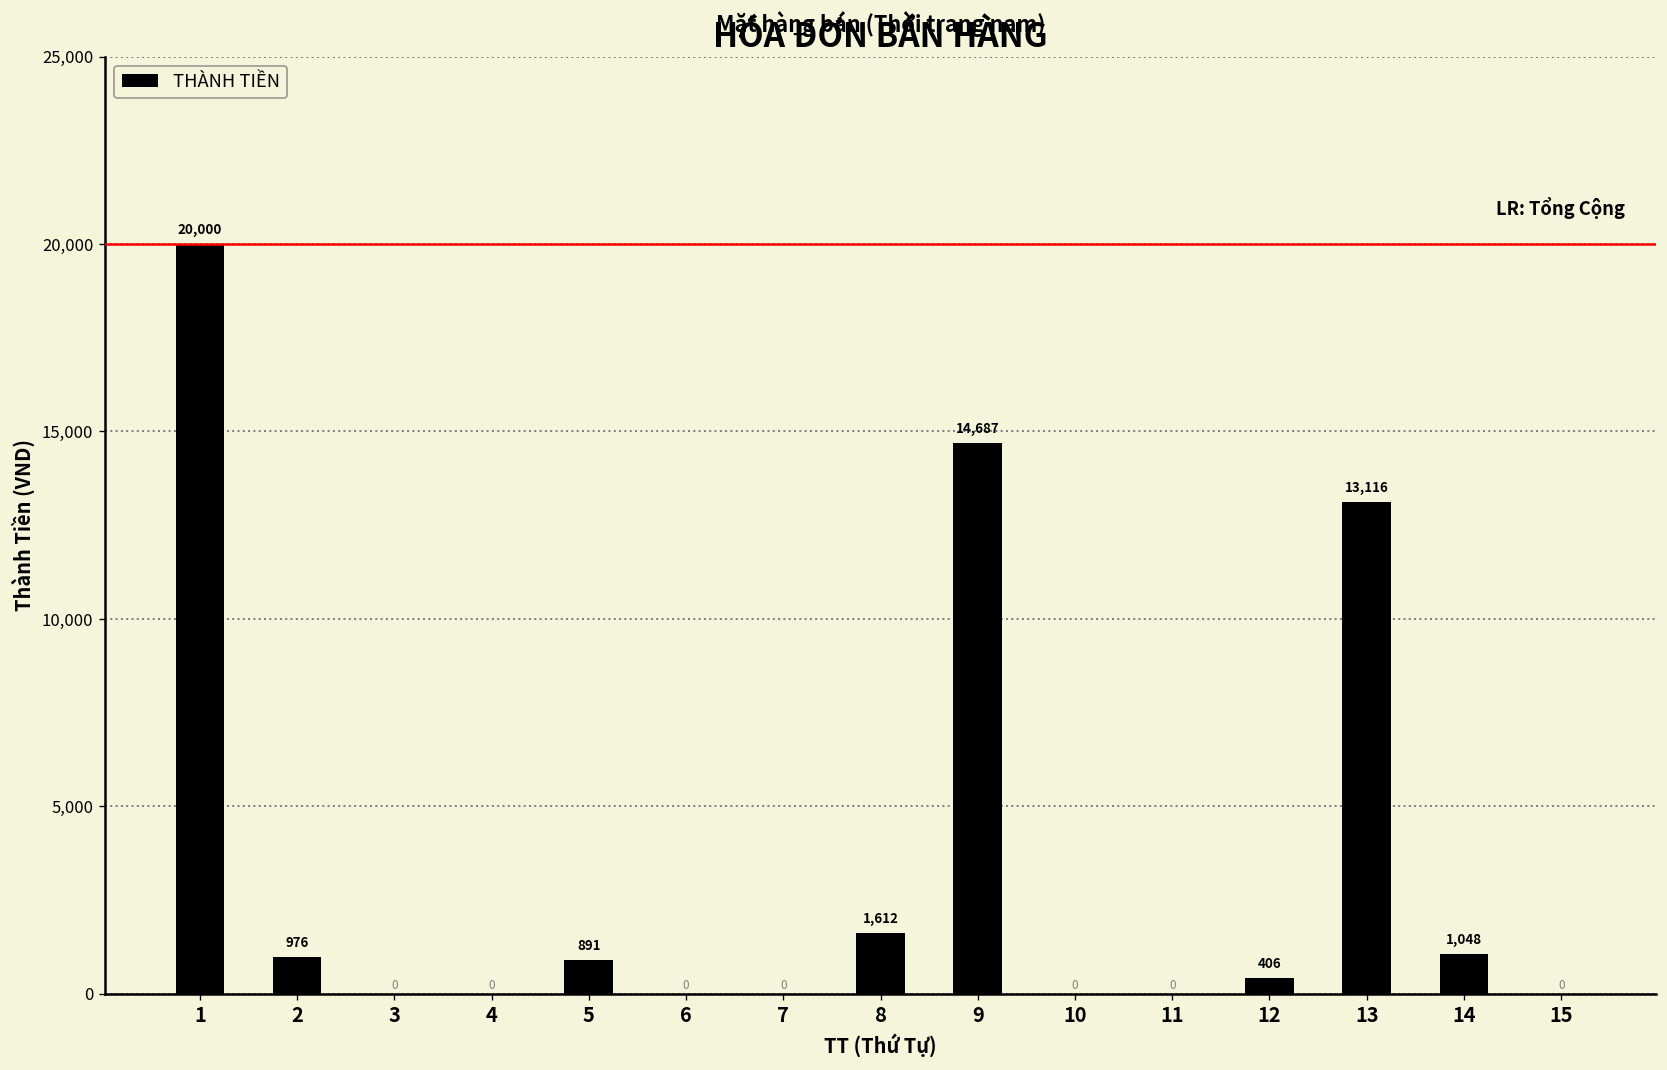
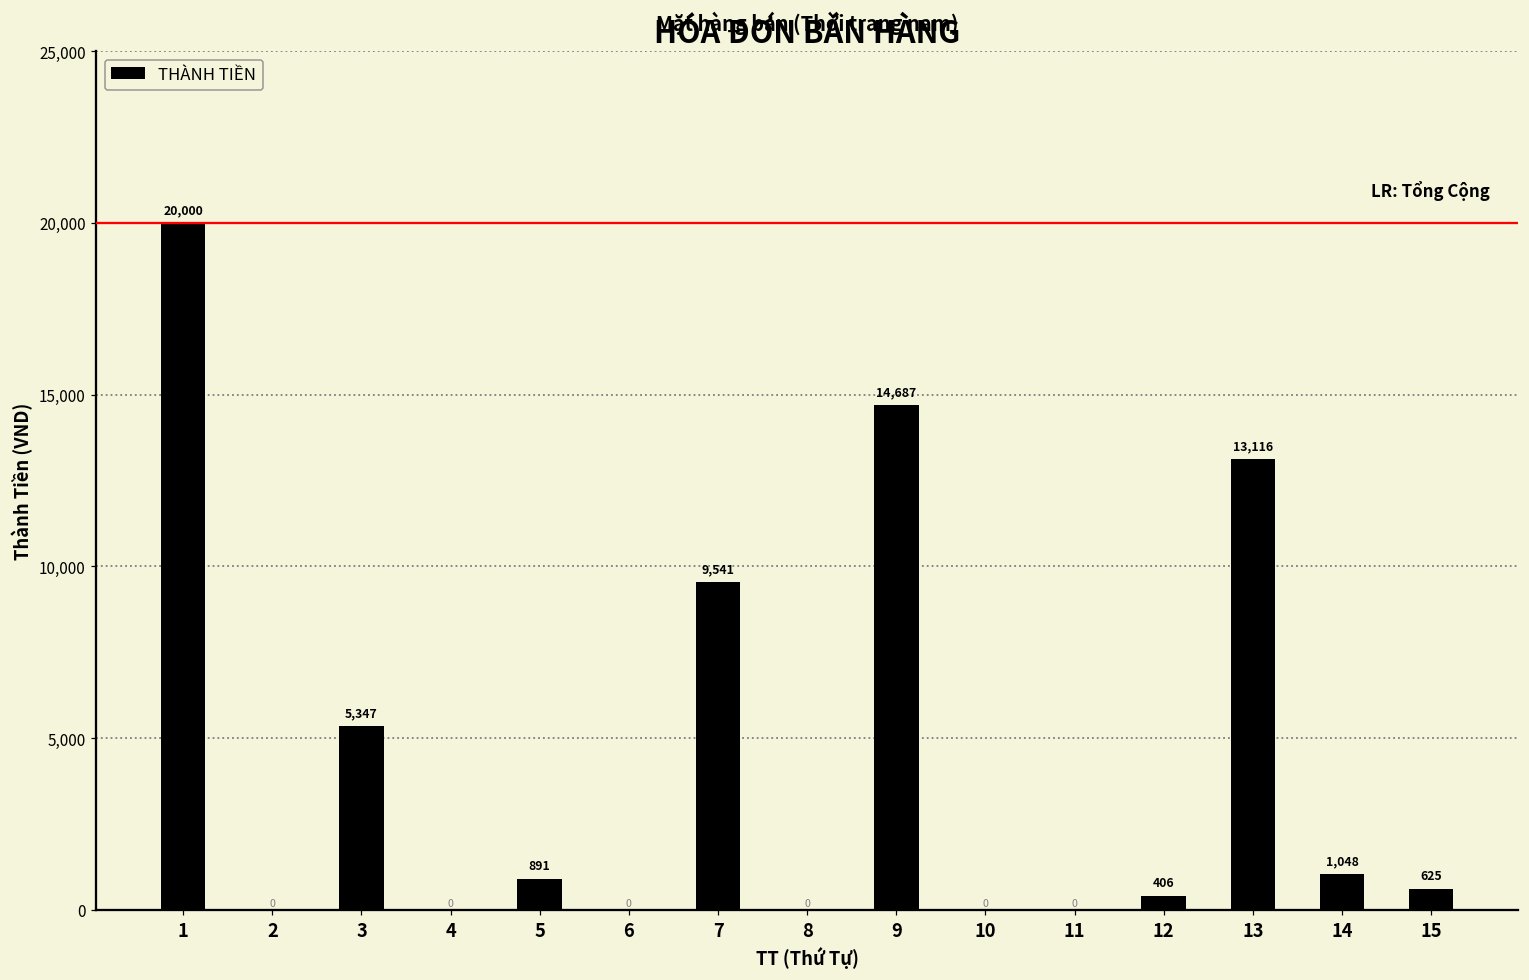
  {
    "1": "20,000",
-   "2": "976",
-   "3": "0",
+   "2": "0",
+   "3": "5,347",
    "4": "0",
    "5": "891",
    "6": "0",
-   "7": "0",
-   "8": "1,612",
+   "7": "9,541",
+   "8": "0",
    "9": "14,687",
    "10": "0",
    "11": "0",
    "12": "406",
    "13": "13,116",
    "14": "1,048",
-   "15": "0"
+   "15": "625"
  }
